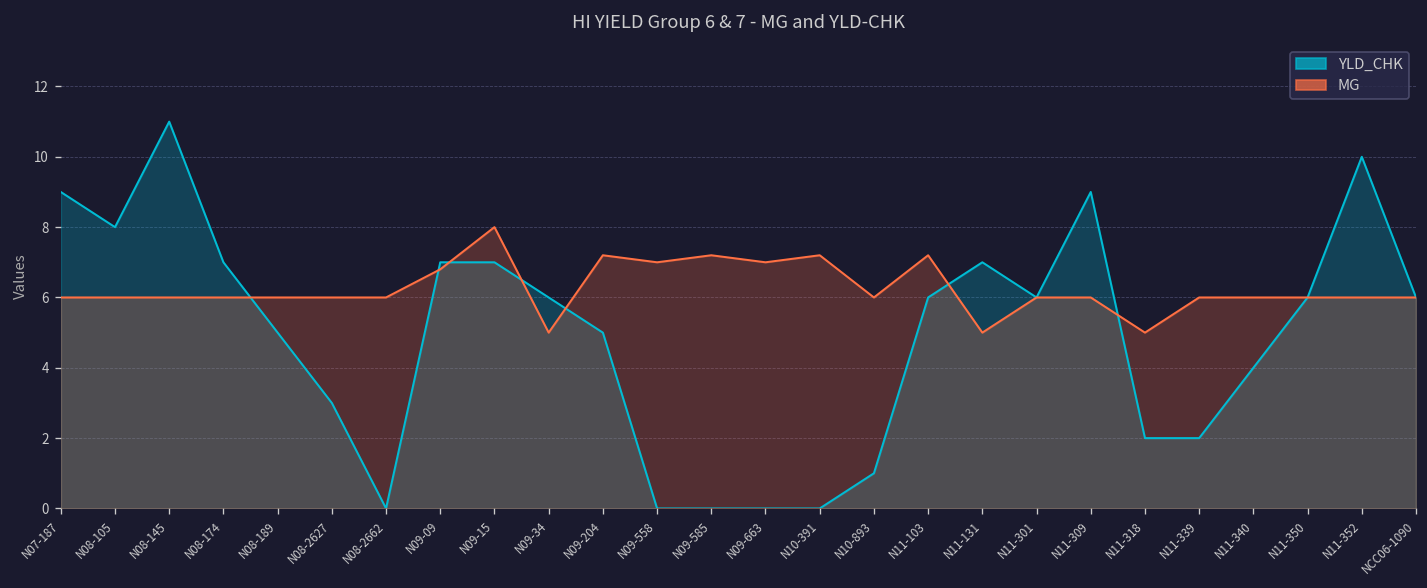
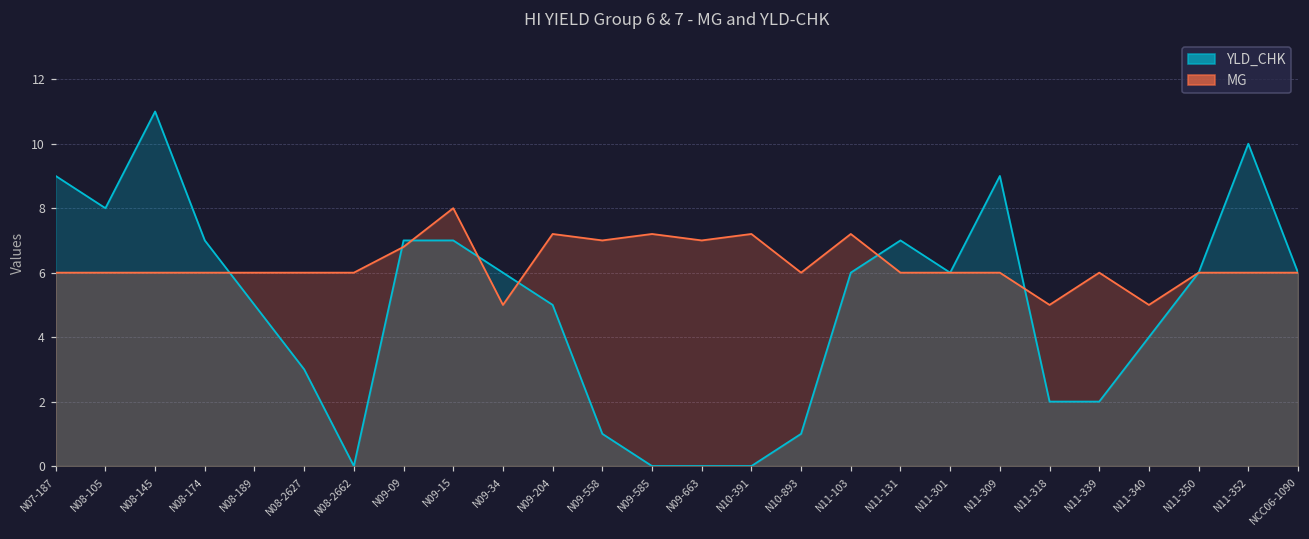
  {
    "YLD_CHK": {
      "N07-187": 9,
      "N08-105": 8,
      "N08-145": 11,
      "N08-174": 7,
      "N08-189": 5,
      "N08-2627": 3,
      "N08-2662": 0,
      "N09-09": 7,
      "N09-15": 7,
      "N09-34": 6,
      "N09-204": 5,
-     "N09-558": 0,
+     "N09-558": 1,
      "N09-585": 0,
      "N09-663": 0,
      "N10-391": 0,
      "N10-893": 1,
      "N11-103": 6,
      "N11-131": 7,
      "N11-309": 9,
      "N11-318": 2,
      "N11-339": 2,
      "N11-340": 4,
      "N11-352": 10
    },
    "MG": {
      "N07-187": 6,
      "N08-105": 6,
      "N08-145": 6,
      "N08-174": 6,
      "N08-189": 6,
      "N08-2627": 6,
      "N08-2662": 6,
      "N09-09": 6.8,
      "N09-15": 8,
      "N09-34": 5,
      "N09-204": 7.2,
      "N09-558": 7,
      "N09-585": 7.2,
      "N09-663": 7,
      "N10-391": 7.2,
      "N10-893": 6,
      "N11-103": 7.2,
-     "N11-131": 5,
+     "N11-131": 6,
      "N11-309": 6,
      "N11-318": 5,
      "N11-339": 6,
-     "N11-340": 6,
+     "N11-340": 5,
      "N11-352": 6
    }
  }
